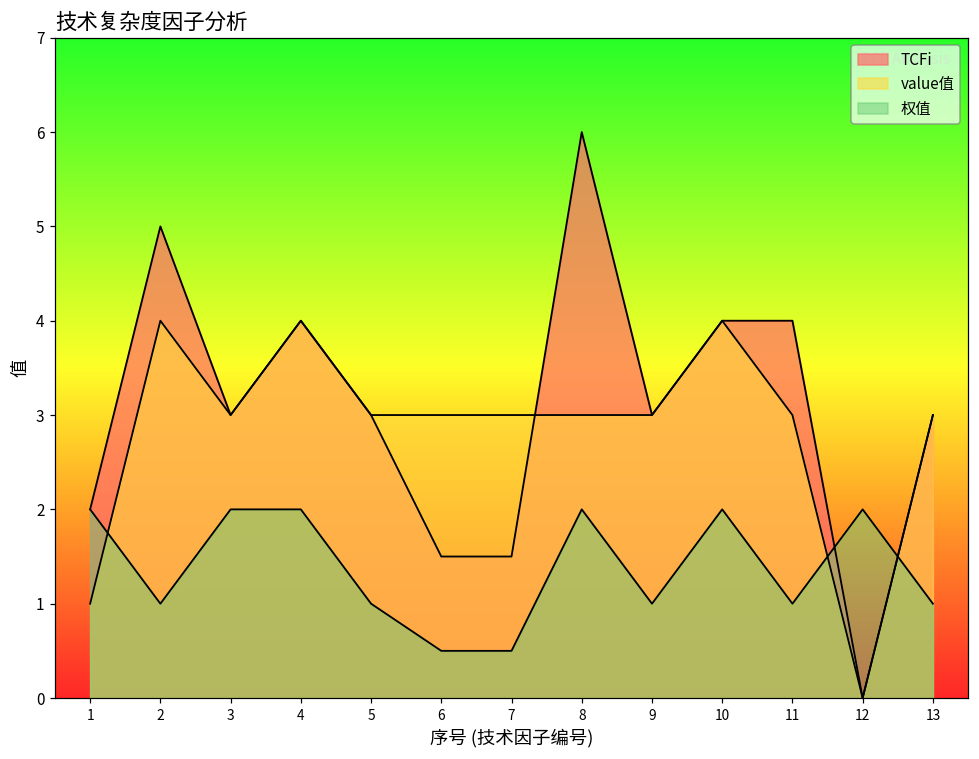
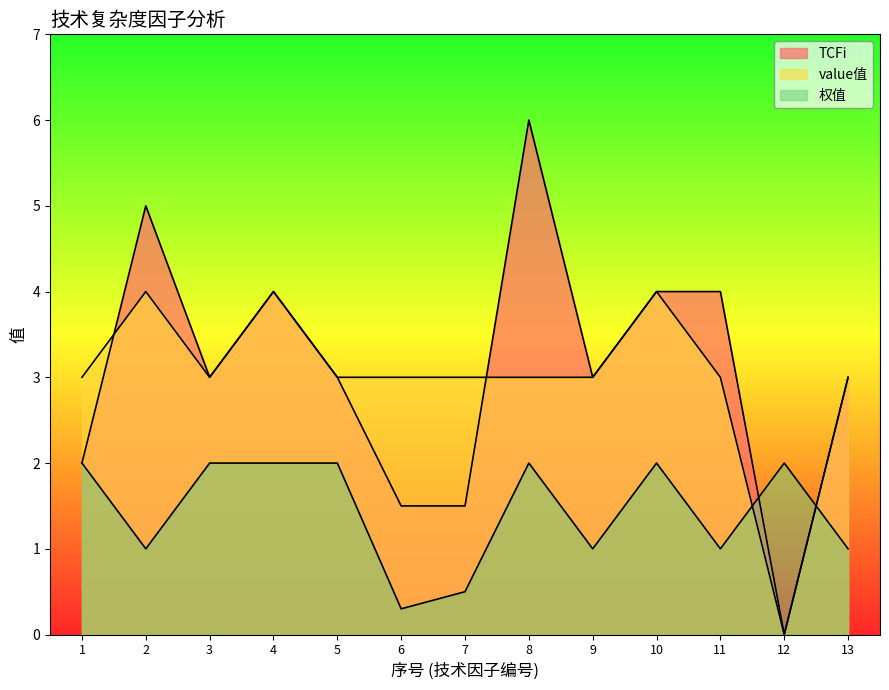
  {
    "TCFi": {
      "2": 5.0,
      "6": 1.5,
      "7": 1.5,
      "8": 6.0,
      "11": 4.0
    },
    "value值": {
-     "1": 1,
+     "1": 3,
      "2": 4,
      "6": 3,
      "7": 3,
      "8": 3,
      "11": 3
    },
    "权值": {
      "2": 1.0,
      "3": 2.0,
      "4": 2.0,
-     "5": 1,
-     "6": 0.5,
+     "5": 2,
+     "6": 0.3,
      "7": 0.5,
      "8": 2.0,
      "9": 1.0,
      "10": 2.0,
      "11": 1.0,
      "12": 2.0,
      "13": 1.0
    }
  }
